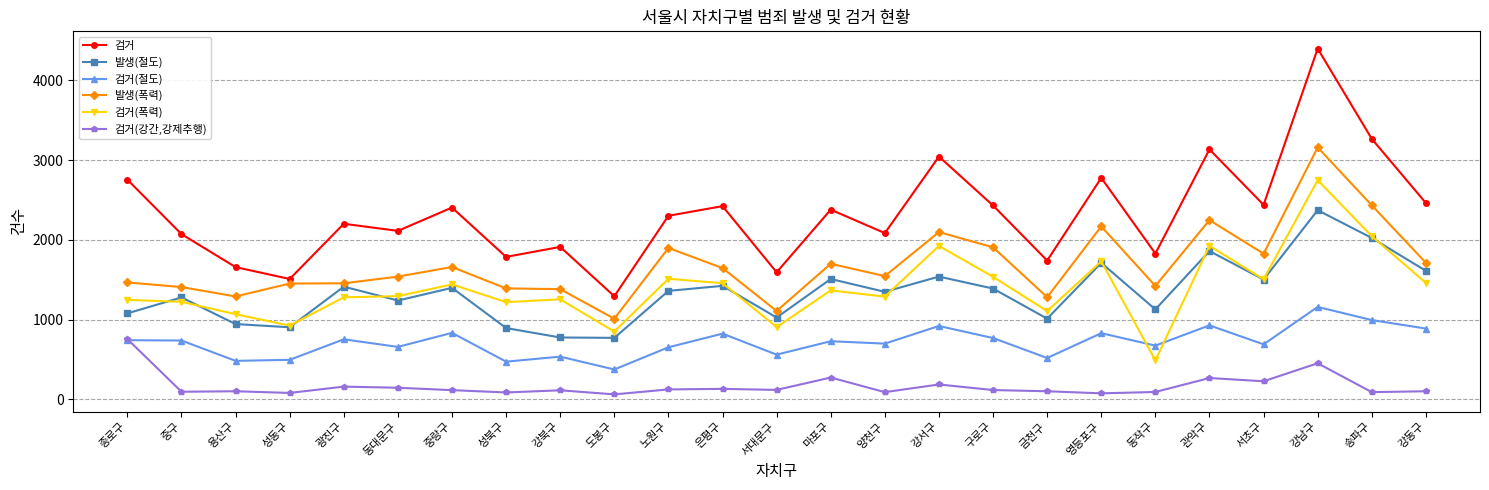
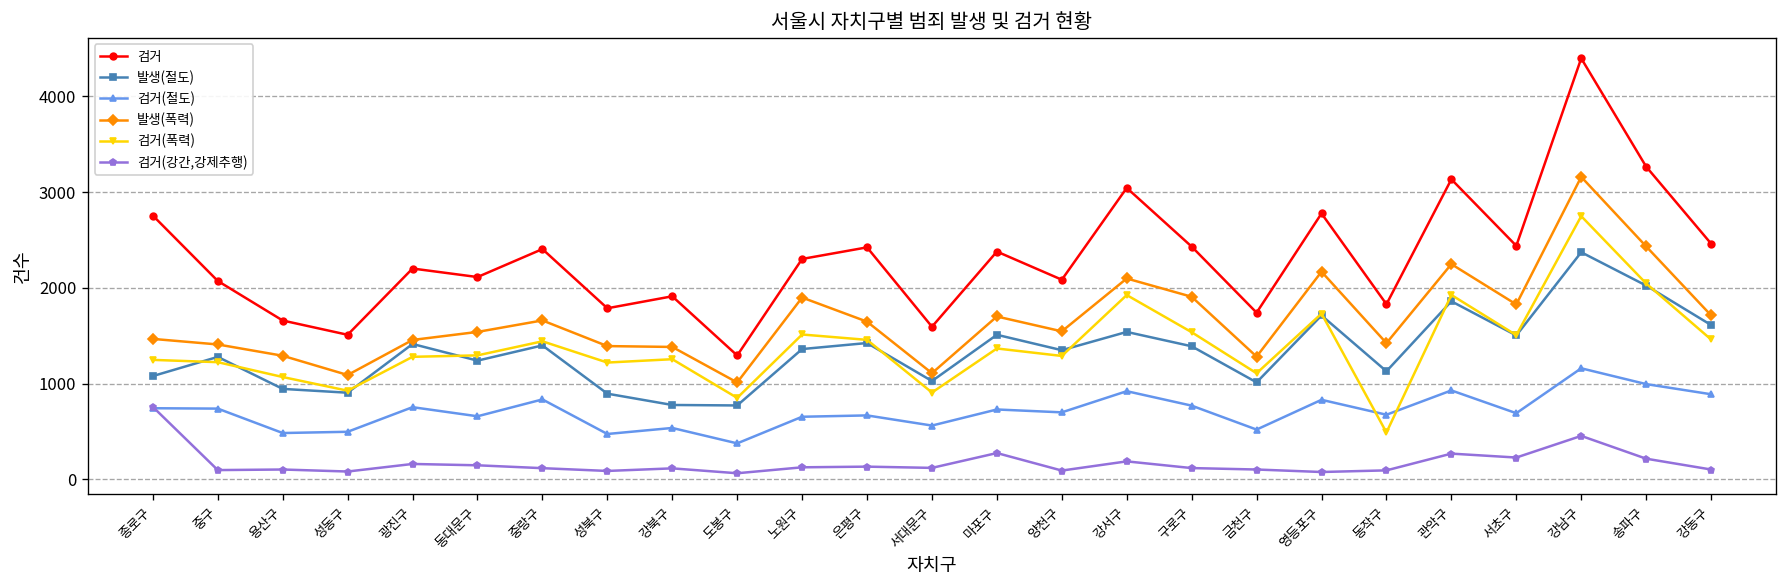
  {
    "검거": {
      "종로구": 2800,
      "중구": 2100,
      "용산구": 1700,
      "성동구": 1500,
      "광진구": 2200,
      "동대문구": 2100,
      "중랑구": 2400,
      "성북구": 1800,
      "강북구": 1900,
      "도봉구": 1300,
      "노원구": 2300,
      "은평구": 2400,
      "서대문구": 1600,
      "마포구": 2400,
      "양천구": 2100,
      "강서구": 3000,
      "구로구": 2400,
      "금천구": 1700,
      "영등포구": 2800,
      "동작구": 1800,
      "관악구": 3100,
      "서초구": 2400,
      "강남구": 4400,
      "송파구": 3300,
      "강동구": 2500
    },
    "발생(절도)": {
      "종로구": 1100,
      "중구": 1300,
      "용산구": 900,
      "광진구": 1400,
      "동대문구": 1200,
      "중랑구": 1400,
      "성북구": 900,
      "강북구": 800,
      "도봉구": 800,
      "노원구": 1400,
      "은평구": 1400,
      "서대문구": 1000,
      "마포구": 1500,
      "양천구": 1300,
      "강서구": 1500,
      "구로구": 1400,
      "금천구": 1000,
      "동작구": 1100,
      "관악구": 1900,
      "강남구": 2400,
      "강동구": 1600
    },
    "검거(절도)": {
      "중구": 700,
      "용산구": 500,
      "성동구": 500,
      "광진구": 800,
      "동대문구": 700,
      "중랑구": 800,
      "성북구": 500,
      "강북구": 500,
      "도봉구": 400,
      "노원구": 700,
-     "은평구": 800,
+     "은평구": 700,
      "서대문구": 600,
      "마포구": 700,
      "양천구": 700,
      "강서구": 900,
      "구로구": 800,
      "금천구": 500,
      "영등포구": 800,
      "동작구": 700,
      "관악구": 900,
      "서초구": 700,
      "강남구": 1200,
      "송파구": 1000,
      "강동구": 900
    },
    "발생(폭력)": {
      "종로구": 1500,
      "중구": 1400,
      "용산구": 1300,
-     "성동구": 1500,
+     "성동구": 1100,
      "광진구": 1500,
      "동대문구": 1500,
      "중랑구": 1700,
      "성북구": 1400,
      "강북구": 1400,
      "도봉구": 1000,
      "노원구": 1900,
      "은평구": 1600,
      "서대문구": 1100,
      "마포구": 1700,
      "양천구": 1500,
      "강서구": 2100,
      "구로구": 1900,
      "금천구": 1300,
      "영등포구": 2200,
      "동작구": 1400,
      "관악구": 2200,
      "서초구": 1800,
      "강남구": 3200,
      "송파구": 2400,
      "강동구": 1700
    },
    "검거(폭력)": {
      "종로구": 1200,
      "중구": 1200,
      "용산구": 1100,
      "광진구": 1300,
      "동대문구": 1300,
      "중랑구": 1400,
      "성북구": 1200,
      "강북구": 1300,
      "도봉구": 900,
      "노원구": 1500,
      "은평구": 1500,
      "서대문구": 900,
      "마포구": 1400,
      "양천구": 1300,
      "강서구": 1900,
      "구로구": 1500,
      "금천구": 1100,
      "동작구": 500,
      "관악구": 1900,
      "강남구": 2700,
      "강동구": 1500
    },
    "검거(강간,강제추행)": {
      "중구": 100,
      "용산구": 100,
      "성동구": 100,
      "광진구": 200,
      "동대문구": 100,
      "중랑구": 100,
      "성북구": 100,
      "강북구": 100,
      "도봉구": 100,
      "노원구": 100,
      "은평구": 100,
      "서대문구": 100,
      "마포구": 300,
      "양천구": 100,
      "강서구": 200,
      "구로구": 100,
      "금천구": 100,
      "영등포구": 100,
      "동작구": 100,
      "관악구": 300,
      "서초구": 200,
      "강남구": 500,
-     "송파구": 100,
+     "송파구": 200,
      "강동구": 100
    }
  }
